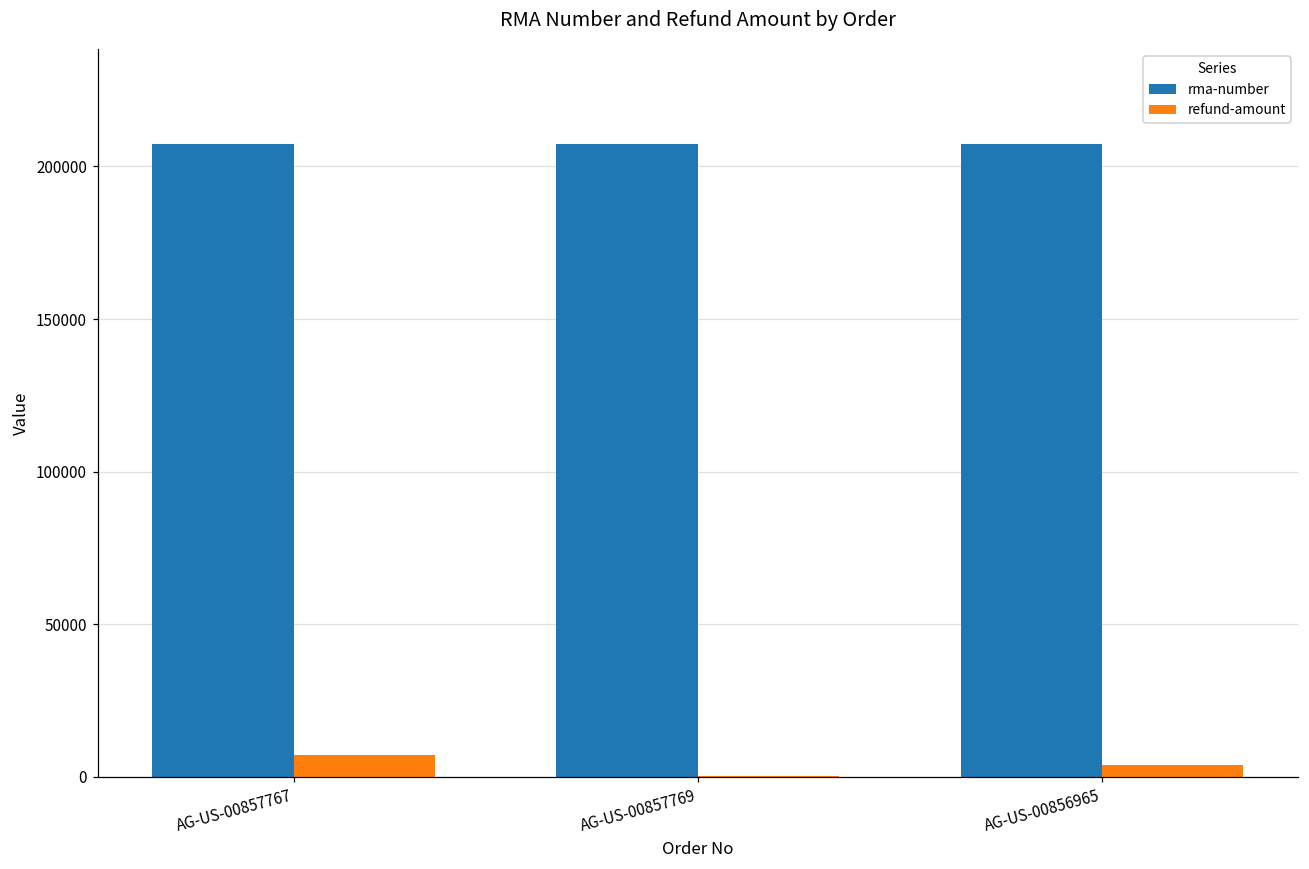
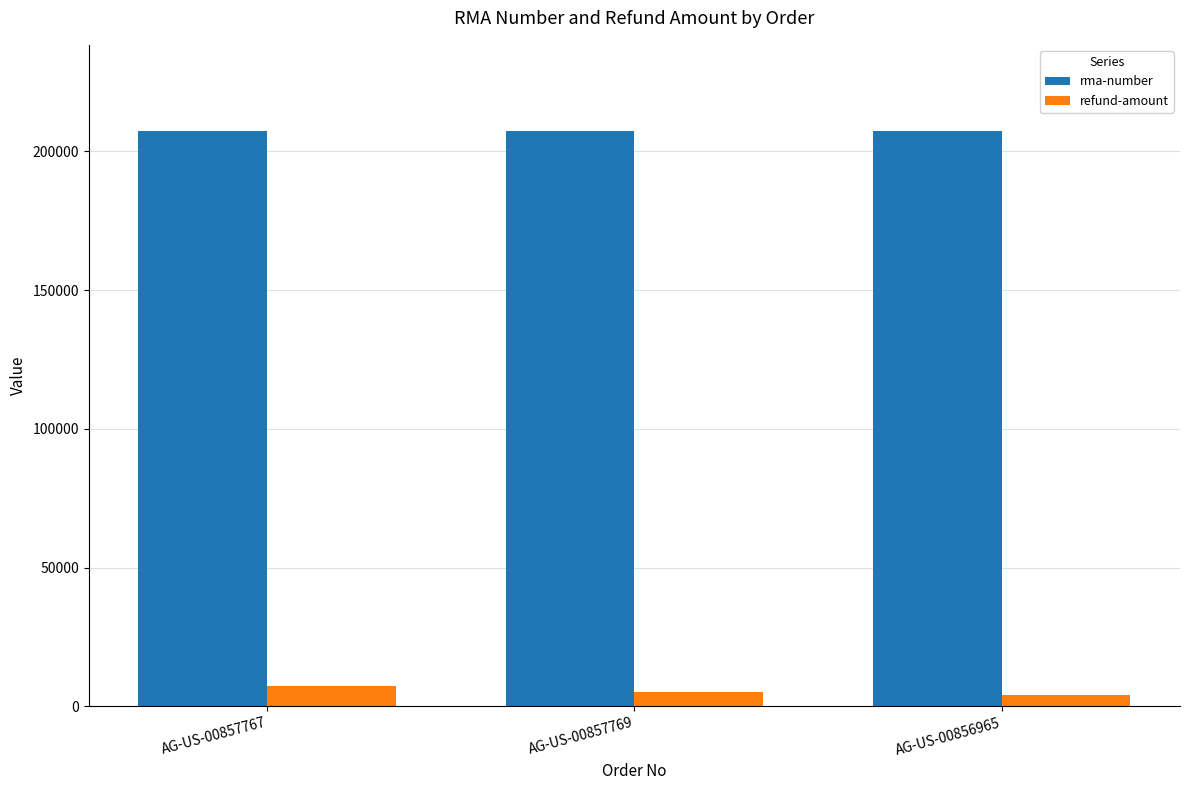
  {
    "rma-number": {
      "AG-US-00857767": 207000,
      "AG-US-00857769": 207000,
      "AG-US-00856965": 207000
    },
    "refund-amount": {
      "AG-US-00857767": 7000,
-     "AG-US-00857769": 0,
+     "AG-US-00857769": 5000,
      "AG-US-00856965": 4000
    }
  }
